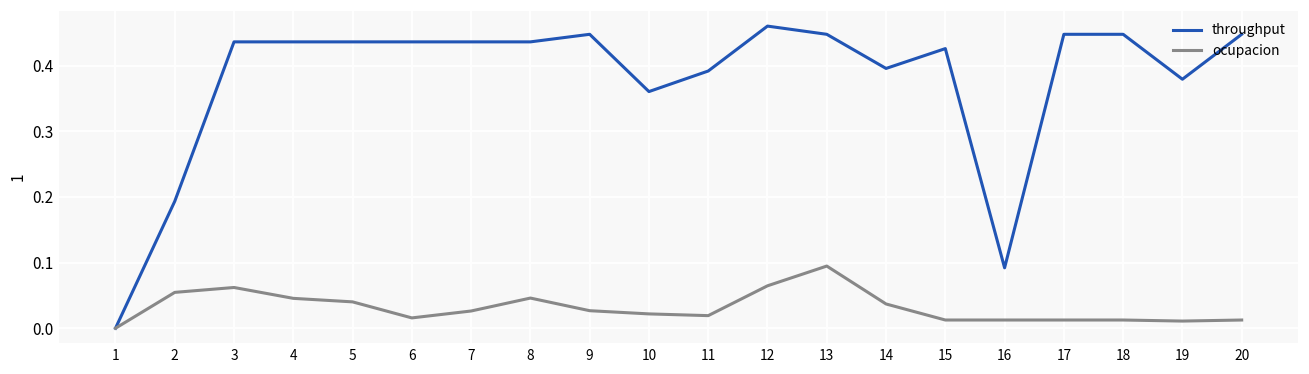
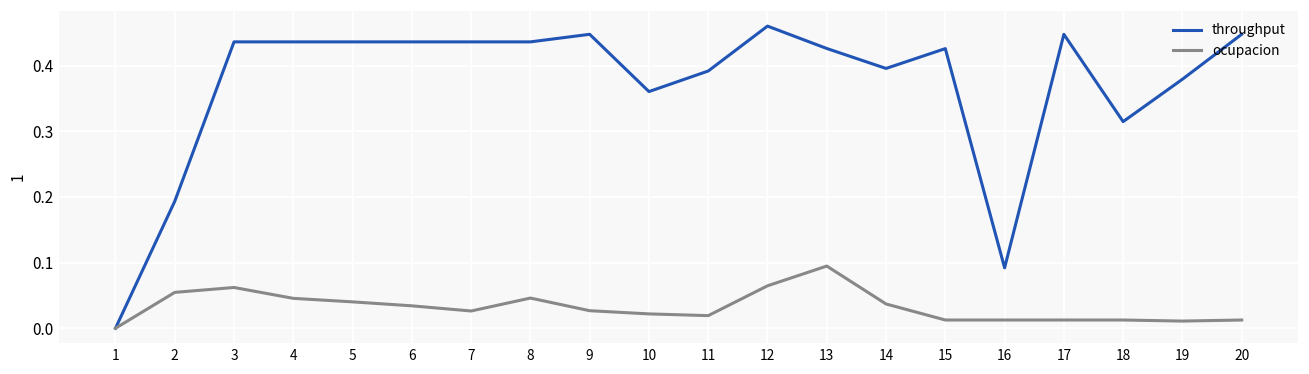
  {
    "throughput": {
      "2": 0.19,
      "3": 0.44,
      "4": 0.44,
      "5": 0.44,
      "6": 0.44,
      "7": 0.44,
      "8": 0.44,
      "9": 0.45,
      "10": 0.36,
      "11": 0.39,
      "12": 0.46,
-     "13": 0.45,
+     "13": 0.43,
      "14": 0.40,
      "15": 0.43,
      "16": 0.09,
      "17": 0.45,
-     "18": 0.45,
+     "18": 0.31,
      "19": 0.38,
      "20": 0.45
    },
    "ocupacion": {
      "2": 0.05,
      "3": 0.06,
      "4": 0.05,
      "5": 0.04,
-     "6": 0.02,
+     "6": 0.03,
      "7": 0.03,
      "8": 0.05,
      "9": 0.03,
      "10": 0.02,
      "11": 0.02,
      "12": 0.06,
      "13": 0.09,
      "14": 0.04,
      "15": 0.01,
      "16": 0.01,
      "17": 0.01,
      "18": 0.01,
      "19": 0.01,
      "20": 0.01
    }
  }
